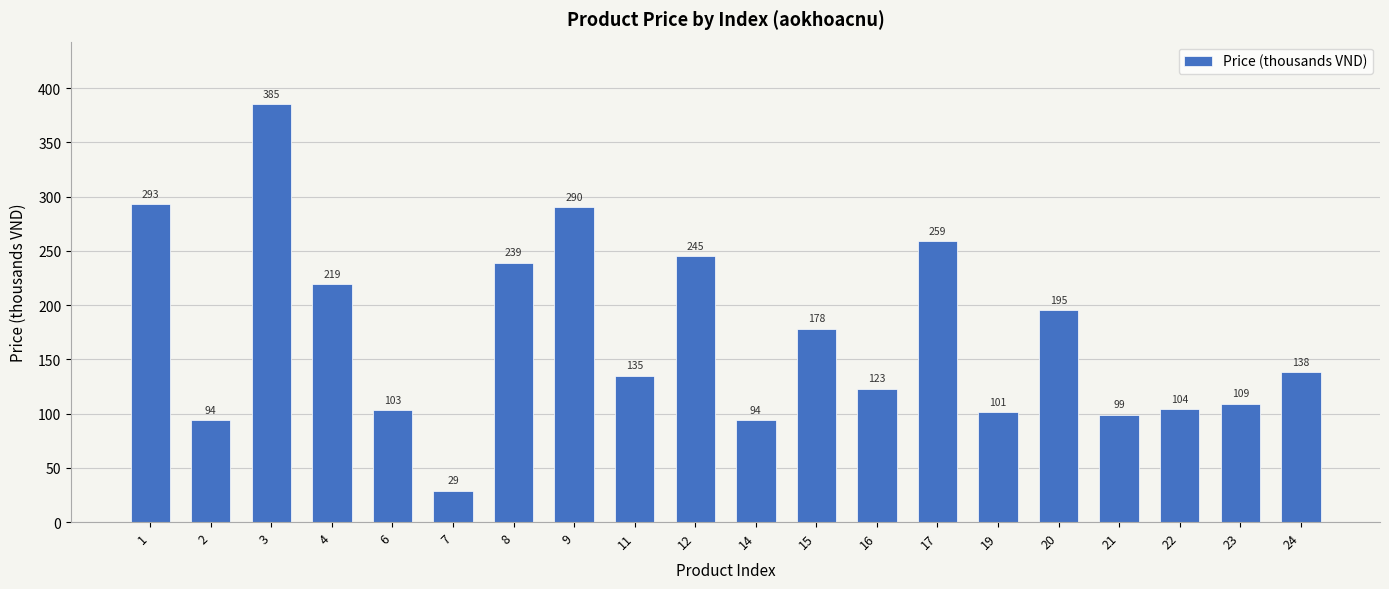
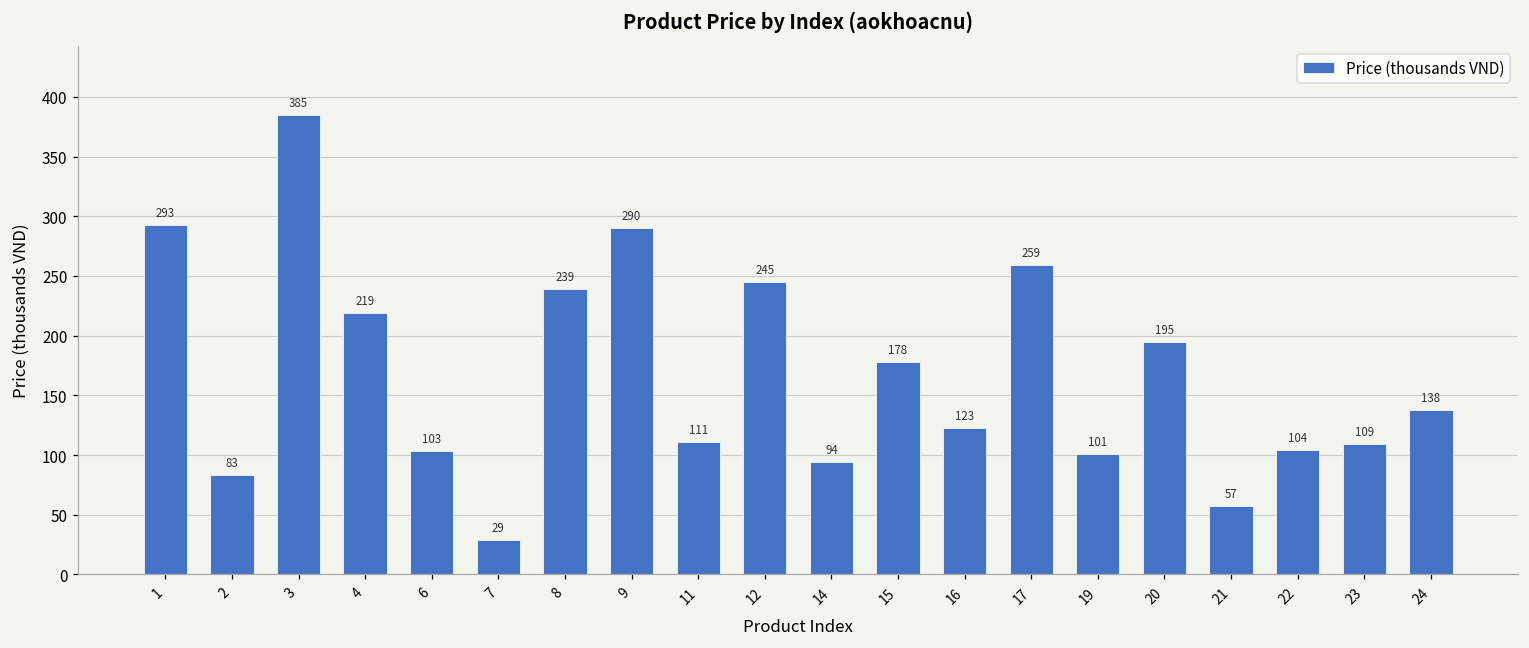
  {
    "1": 293,
-   "2": 94,
+   "2": 83,
    "3": 385,
    "4": 219,
    "6": 103,
    "7": 29,
    "8": 239,
    "9": 290,
-   "11": 135,
+   "11": 111,
    "12": 245,
    "14": 94,
    "15": 178,
    "16": 123,
    "17": 259,
    "19": 101,
    "20": 195,
-   "21": 99,
+   "21": 57,
    "22": 104,
    "23": 109,
    "24": 138
  }
